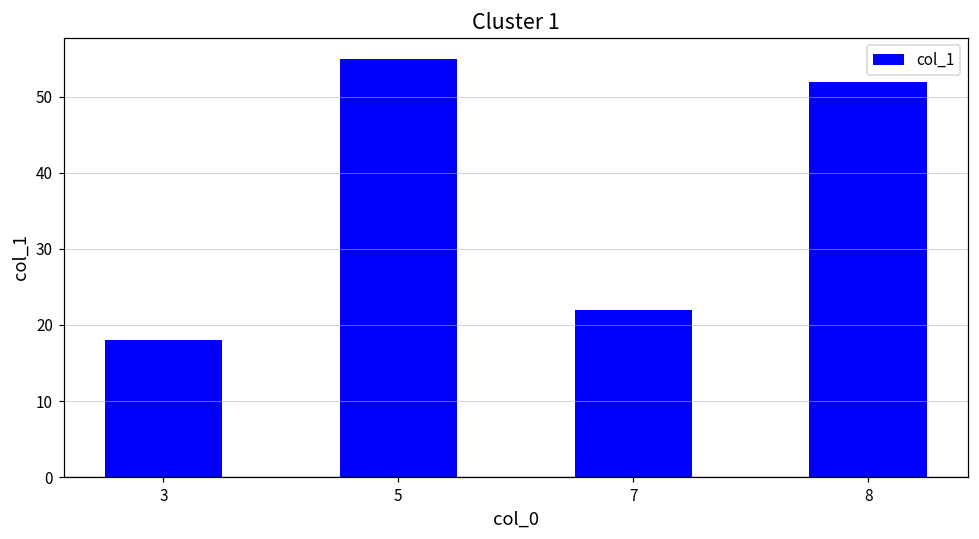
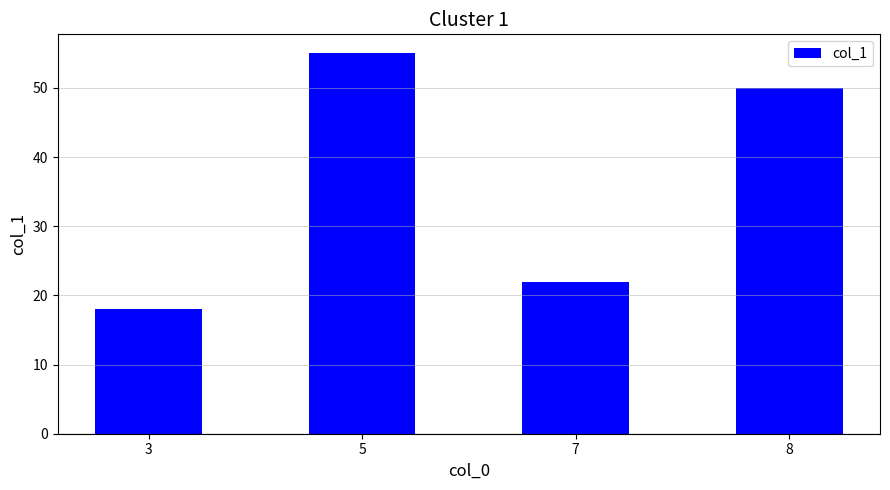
  {
    "3": 18,
    "5": 55,
    "7": 22,
-   "8": 52
+   "8": 50
  }
